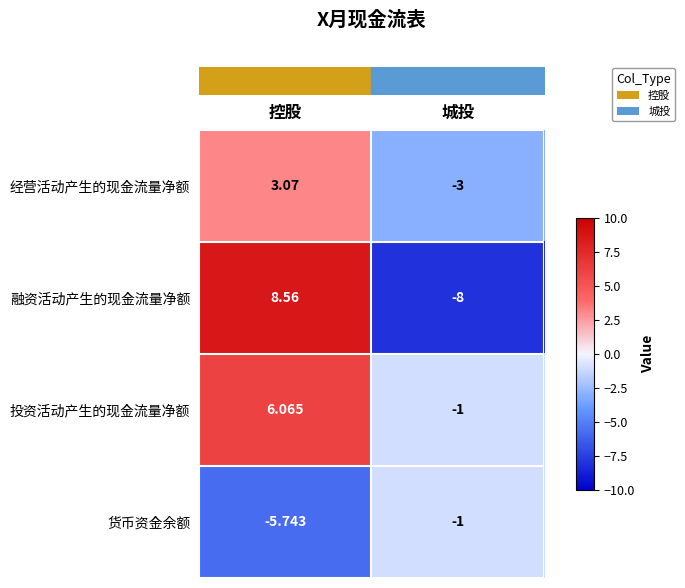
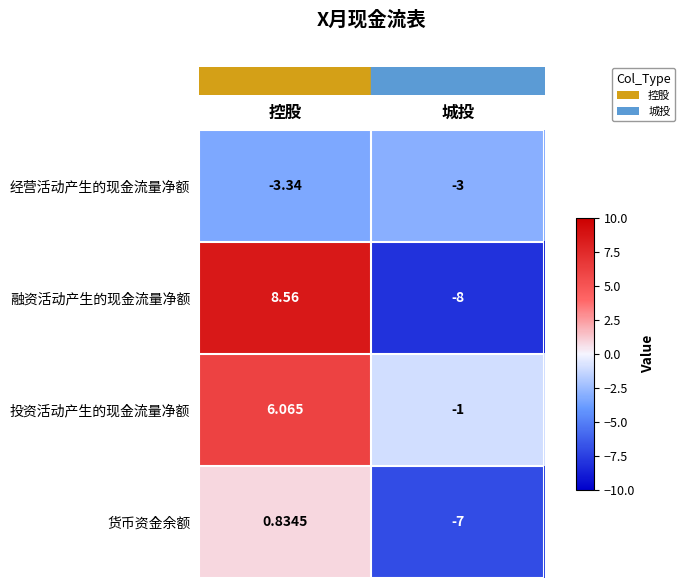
  {
    "经营活动产生的现金流量净额": {
-     "控股": 3.07,
+     "控股": -3.34,
      "城投": -3
    },
    "融资活动产生的现金流量净额": {
      "控股": 8.56,
      "城投": -8
    },
    "投资活动产生的现金流量净额": {
      "控股": 6.065,
      "城投": -1
    },
    "货币资金余额": {
-     "控股": -5.743,
-     "城投": -1
+     "控股": 0.8345,
+     "城投": -7
    }
  }
